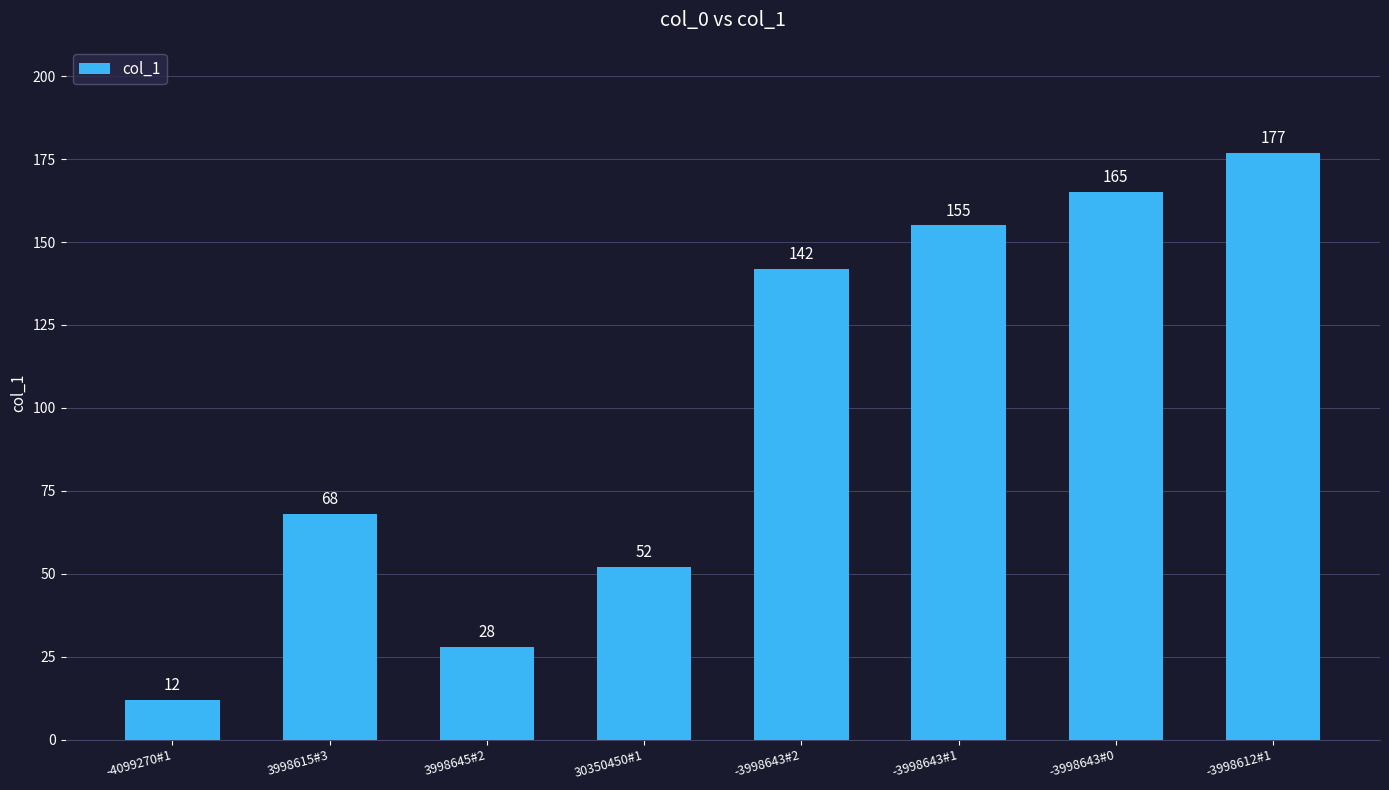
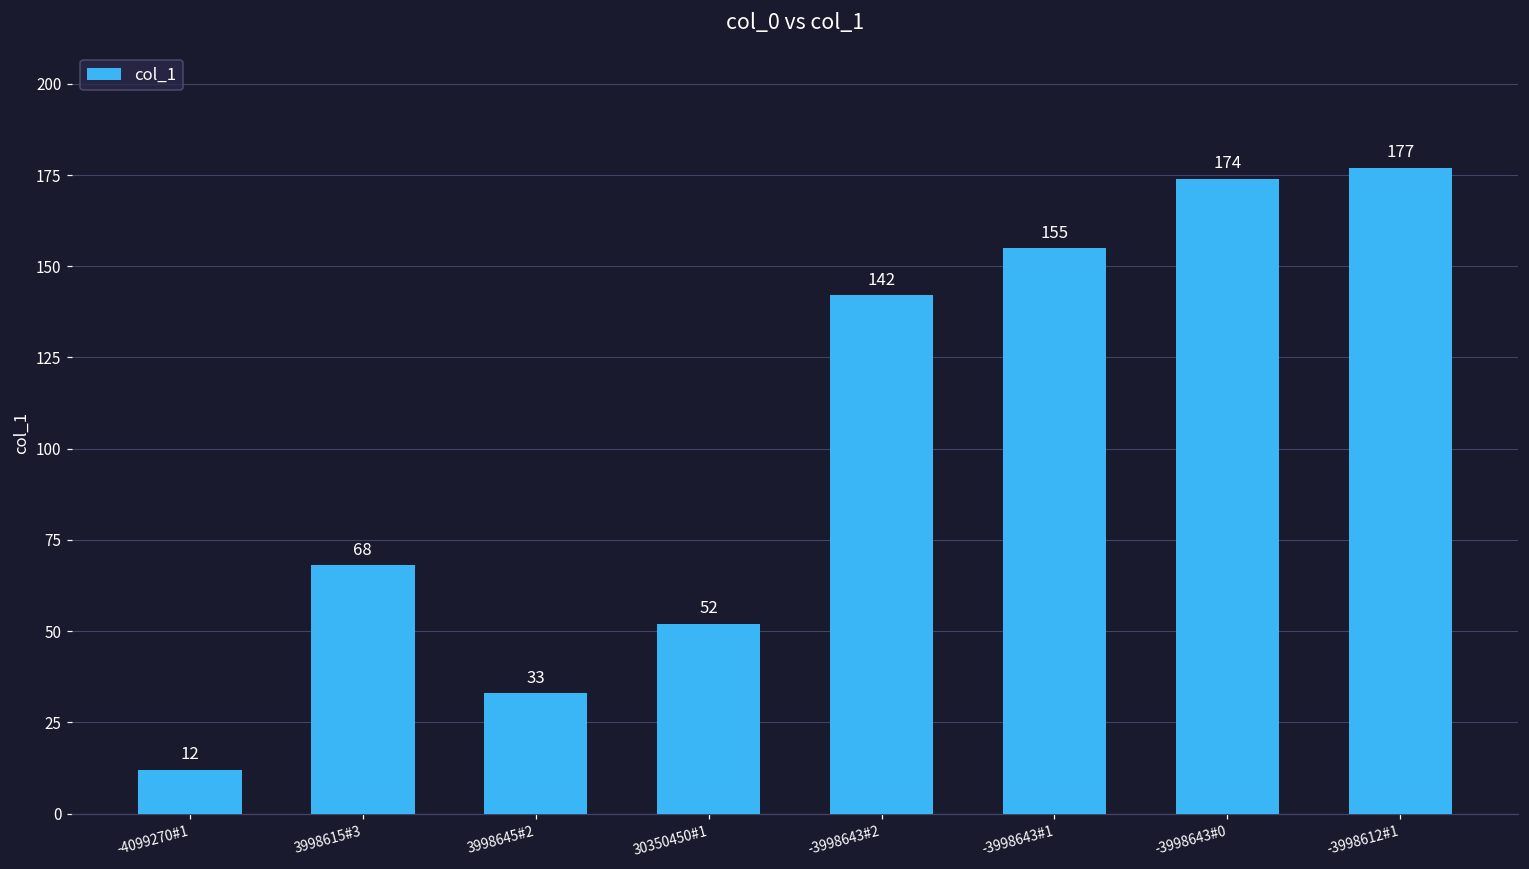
  {
    "-4099270#1": 12,
    "3998615#3": 68,
-   "3998645#2": 28,
+   "3998645#2": 33,
    "30350450#1": 52,
    "-3998643#2": 142,
    "-3998643#1": 155,
-   "-3998643#0": 165,
+   "-3998643#0": 174,
    "-3998612#1": 177
  }
